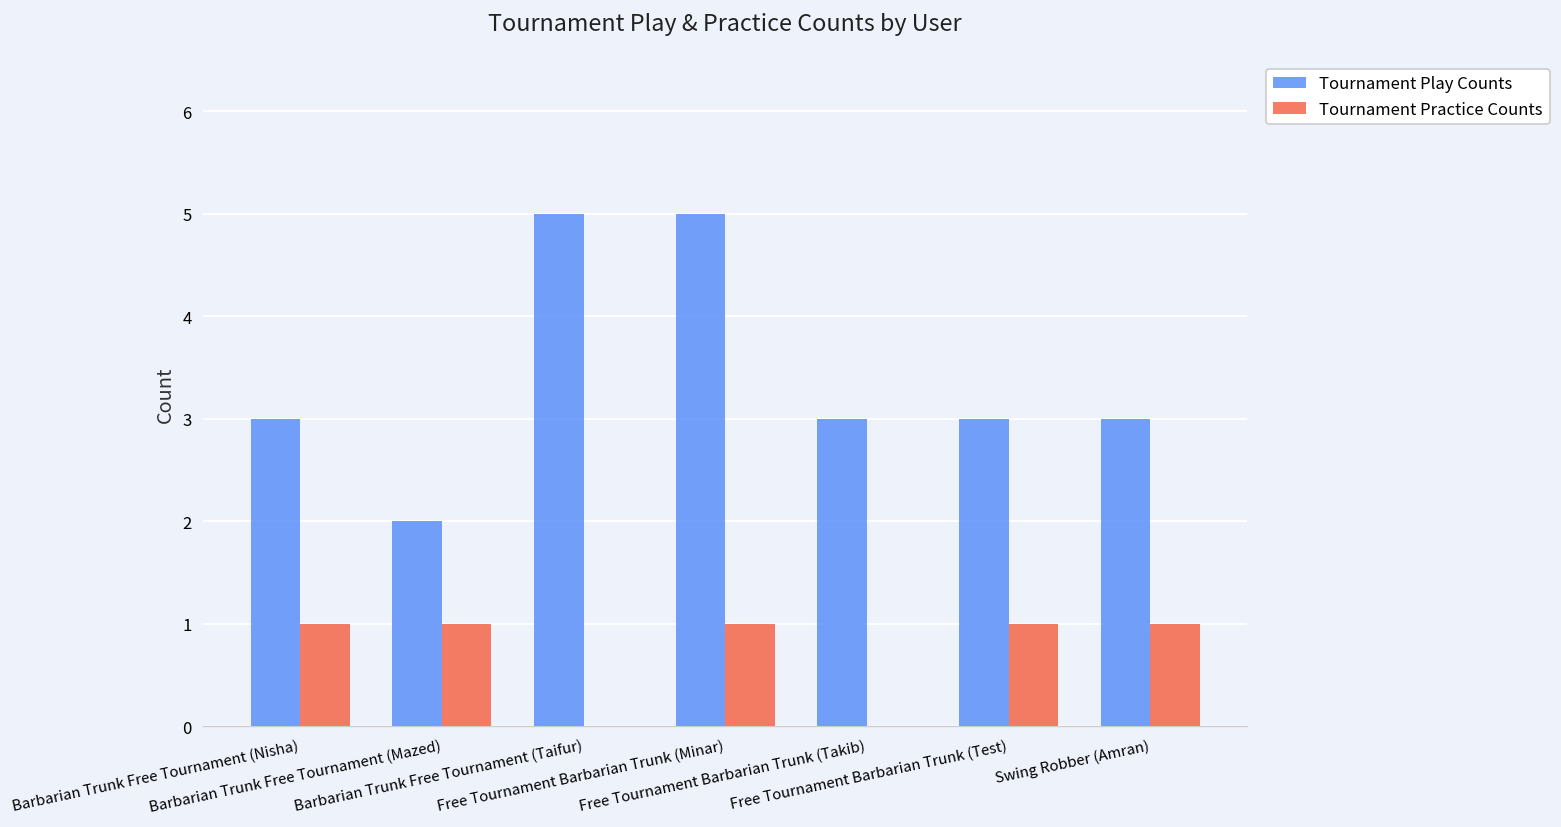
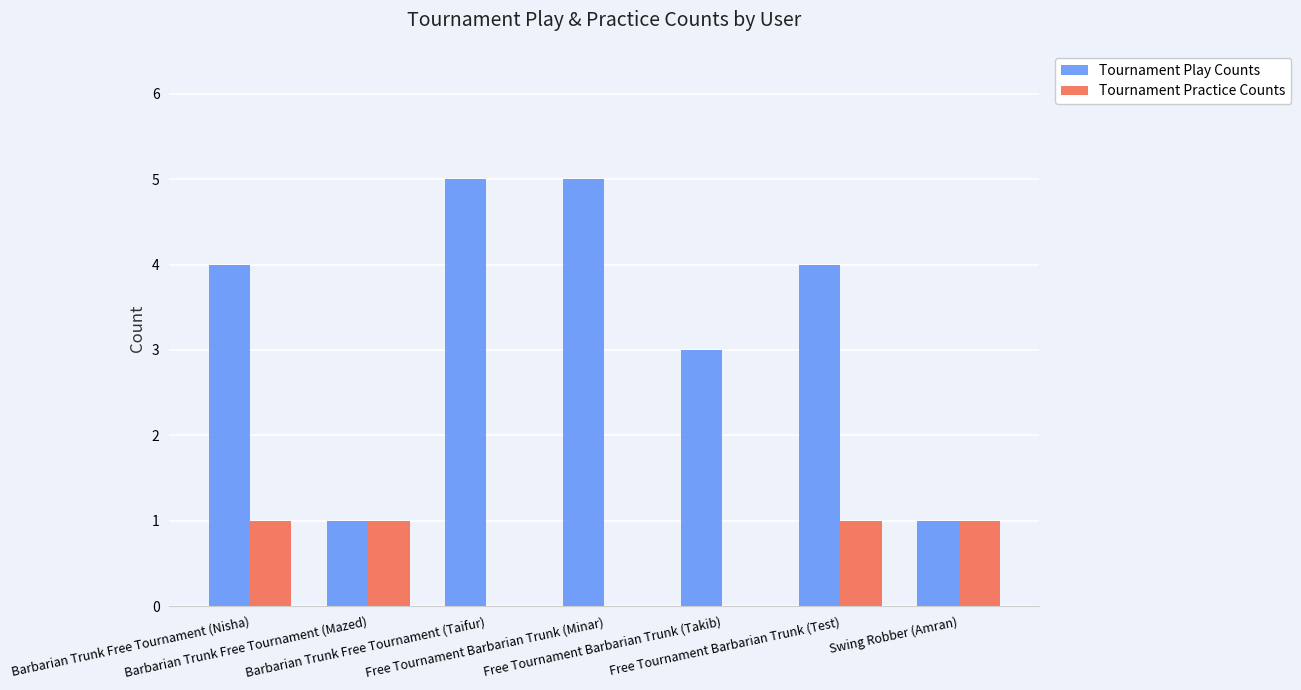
  {
    "Tournament Play Counts": {
-     "Barbarian Trunk Free Tournament (Nisha)": 3,
-     "Barbarian Trunk Free Tournament (Mazed)": 2,
+     "Barbarian Trunk Free Tournament (Nisha)": 4,
+     "Barbarian Trunk Free Tournament (Mazed)": 1,
      "Barbarian Trunk Free Tournament (Taifur)": 5,
      "Free Tournament Barbarian Trunk (Minar)": 5,
      "Free Tournament Barbarian Trunk (Takib)": 3,
-     "Free Tournament Barbarian Trunk (Test)": 3,
-     "Swing Robber (Amran)": 3
+     "Free Tournament Barbarian Trunk (Test)": 4,
+     "Swing Robber (Amran)": 1
    },
    "Tournament Practice Counts": {
      "Barbarian Trunk Free Tournament (Nisha)": 1,
      "Barbarian Trunk Free Tournament (Mazed)": 1,
      "Barbarian Trunk Free Tournament (Taifur)": 0,
-     "Free Tournament Barbarian Trunk (Minar)": 1,
+     "Free Tournament Barbarian Trunk (Minar)": 0,
      "Free Tournament Barbarian Trunk (Takib)": 0,
      "Free Tournament Barbarian Trunk (Test)": 1,
      "Swing Robber (Amran)": 1
    }
  }
